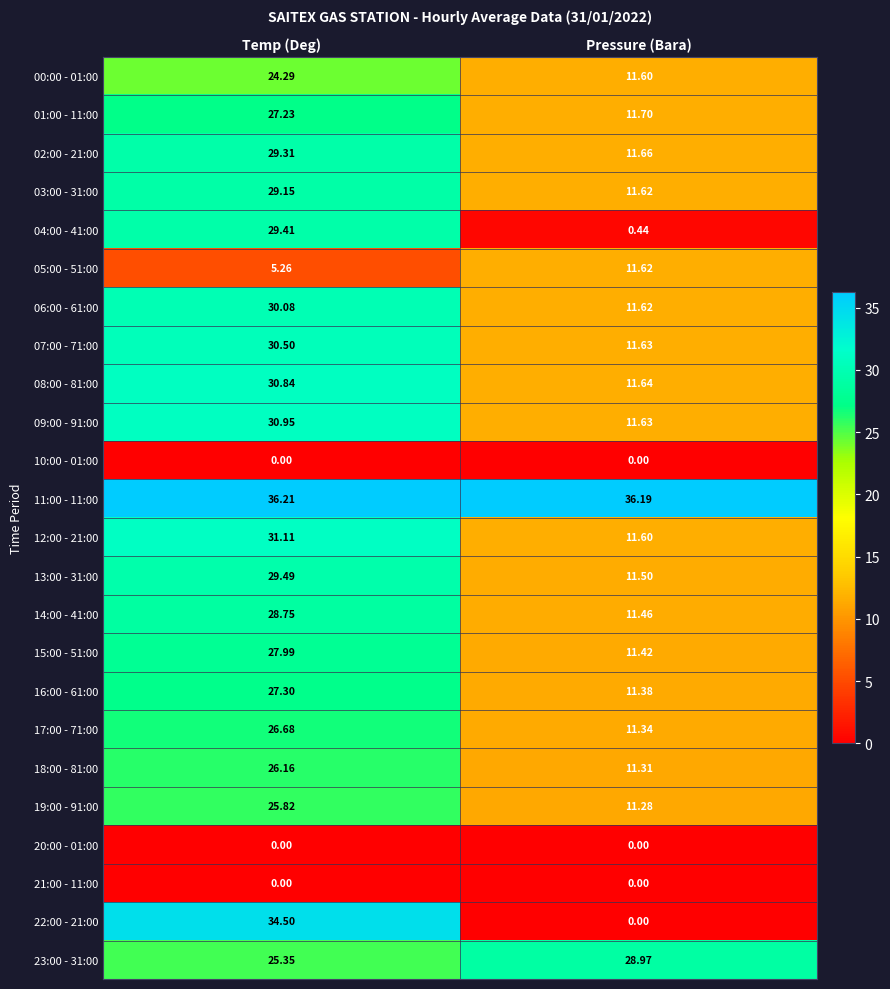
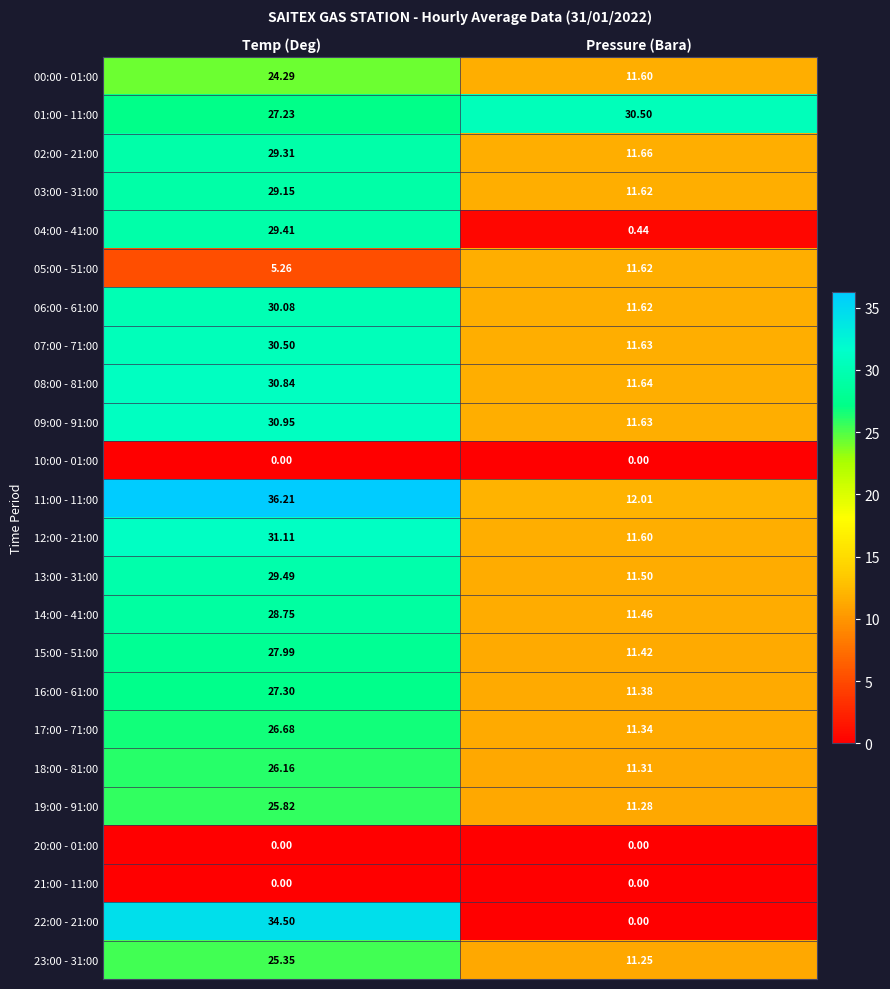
  {
    "00:00 - 01:00": {
      "Temp (Deg)": 24.29,
      "Pressure (Bara)": 11.60
    },
    "01:00 - 11:00": {
      "Temp (Deg)": 27.23,
-     "Pressure (Bara)": 11.70
+     "Pressure (Bara)": 30.50
    },
    "02:00 - 21:00": {
      "Temp (Deg)": 29.31,
      "Pressure (Bara)": 11.66
    },
    "03:00 - 31:00": {
      "Temp (Deg)": 29.15,
      "Pressure (Bara)": 11.62
    },
    "04:00 - 41:00": {
      "Temp (Deg)": 29.41,
      "Pressure (Bara)": 0.44
    },
    "05:00 - 51:00": {
      "Temp (Deg)": 5.26,
      "Pressure (Bara)": 11.62
    },
    "06:00 - 61:00": {
      "Temp (Deg)": 30.08,
      "Pressure (Bara)": 11.62
    },
    "07:00 - 71:00": {
      "Temp (Deg)": 30.50,
      "Pressure (Bara)": 11.63
    },
    "08:00 - 81:00": {
      "Temp (Deg)": 30.84,
      "Pressure (Bara)": 11.64
    },
    "09:00 - 91:00": {
      "Temp (Deg)": 30.95,
      "Pressure (Bara)": 11.63
    },
    "10:00 - 01:00": {
      "Temp (Deg)": 0.00,
      "Pressure (Bara)": 0.00
    },
    "11:00 - 11:00": {
      "Temp (Deg)": 36.21,
-     "Pressure (Bara)": 36.19
+     "Pressure (Bara)": 12.01
    },
    "12:00 - 21:00": {
      "Temp (Deg)": 31.11,
      "Pressure (Bara)": 11.60
    },
    "13:00 - 31:00": {
      "Temp (Deg)": 29.49,
      "Pressure (Bara)": 11.50
    },
    "14:00 - 41:00": {
      "Temp (Deg)": 28.75,
      "Pressure (Bara)": 11.46
    },
    "15:00 - 51:00": {
      "Temp (Deg)": 27.99,
      "Pressure (Bara)": 11.42
    },
    "16:00 - 61:00": {
      "Temp (Deg)": 27.30,
      "Pressure (Bara)": 11.38
    },
    "17:00 - 71:00": {
      "Temp (Deg)": 26.68,
      "Pressure (Bara)": 11.34
    },
    "18:00 - 81:00": {
      "Temp (Deg)": 26.16,
      "Pressure (Bara)": 11.31
    },
    "19:00 - 91:00": {
      "Temp (Deg)": 25.82,
      "Pressure (Bara)": 11.28
    },
    "20:00 - 01:00": {
      "Temp (Deg)": 0.00,
      "Pressure (Bara)": 0.00
    },
    "21:00 - 11:00": {
      "Temp (Deg)": 0.00,
      "Pressure (Bara)": 0.00
    },
    "22:00 - 21:00": {
      "Temp (Deg)": 34.50,
      "Pressure (Bara)": 0.00
    },
    "23:00 - 31:00": {
      "Temp (Deg)": 25.35,
-     "Pressure (Bara)": 28.97
+     "Pressure (Bara)": 11.25
    }
  }
